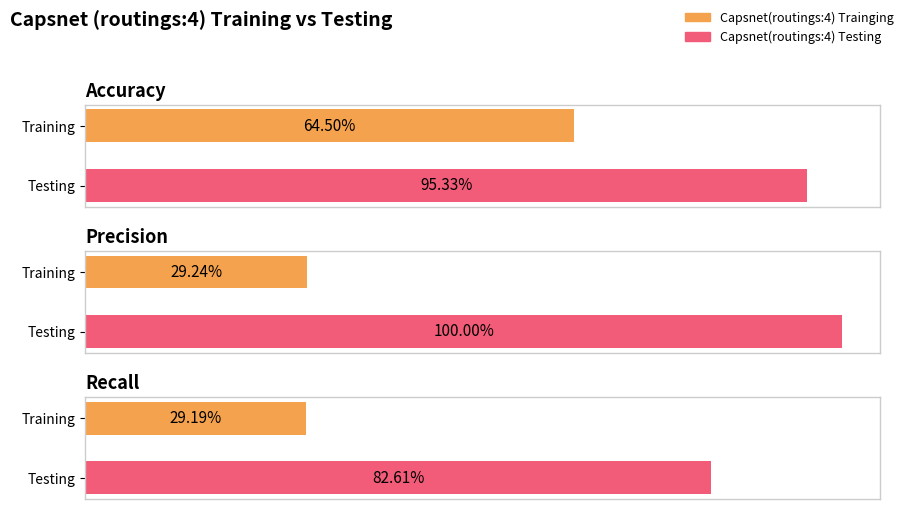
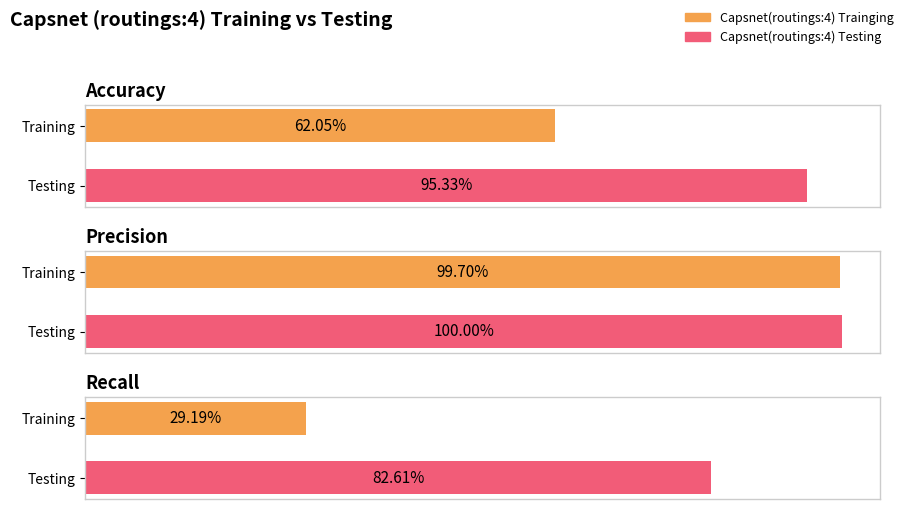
  {
    "Accuracy": {
-     "Training": "64.50%",
+     "Training": "62.05%",
      "Testing": "95.33%"
    },
    "Precision": {
-     "Training": "29.24%",
+     "Training": "99.70%",
      "Testing": "100.00%"
    },
    "Recall": {
      "Training": "29.19%",
      "Testing": "82.61%"
    }
  }
